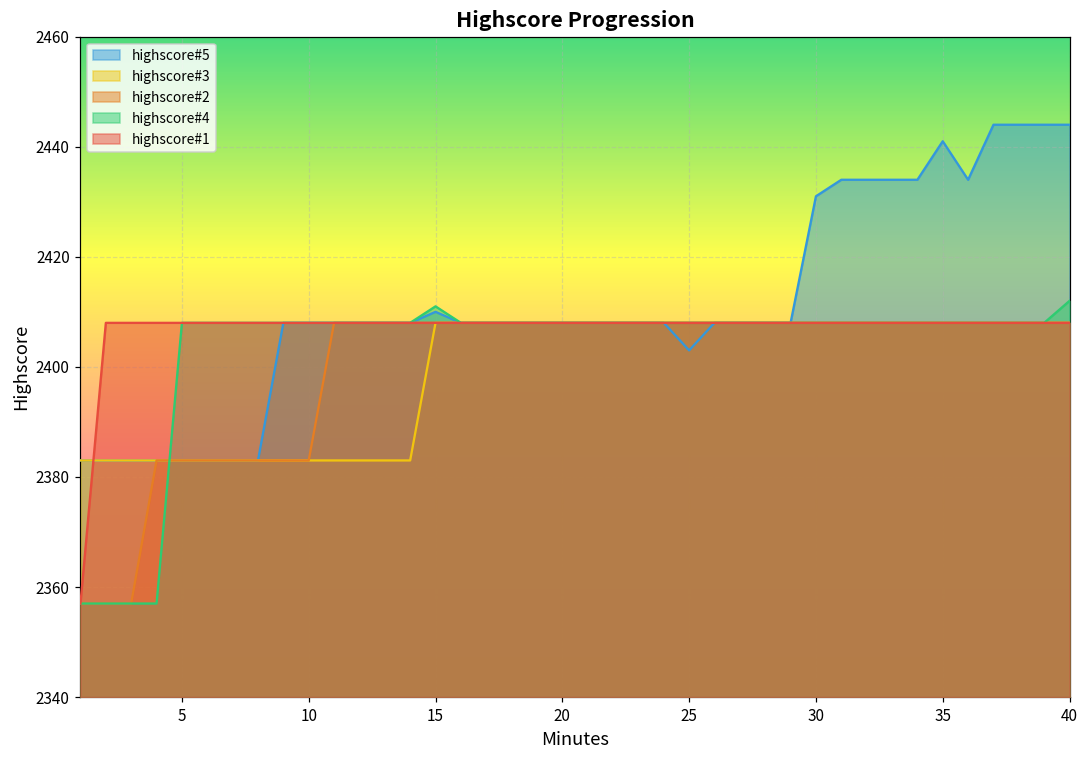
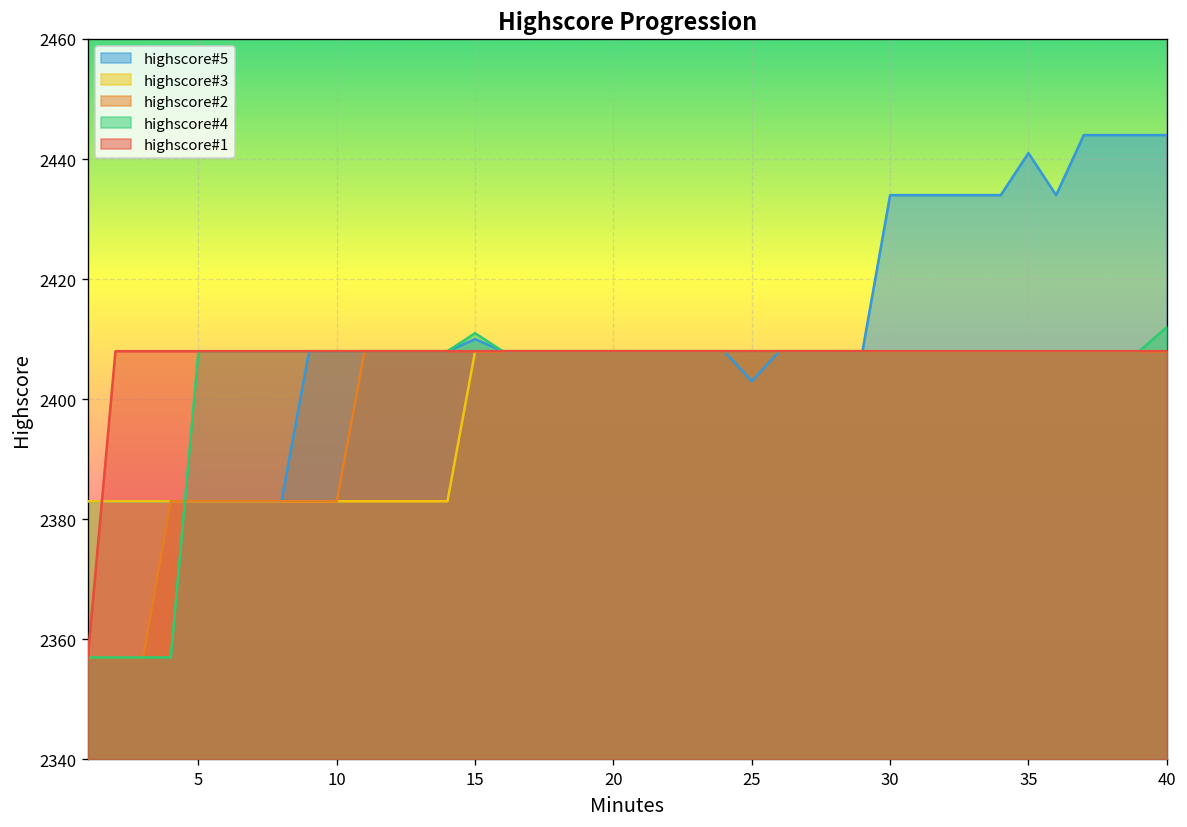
  {
    "highscore#5": {
      "15": 2410,
      "25": 2403,
-     "30": 2431,
+     "30": 2434,
      "35": 2441,
      "40": 2444
    },
    "highscore#4": {
      "15": 2411,
      "40": 2412
    }
  }
